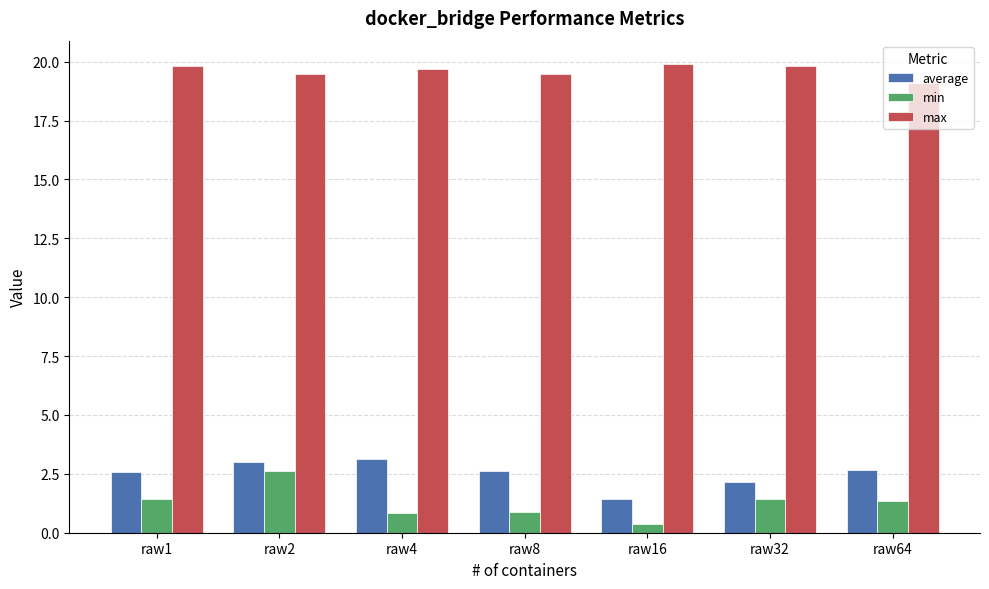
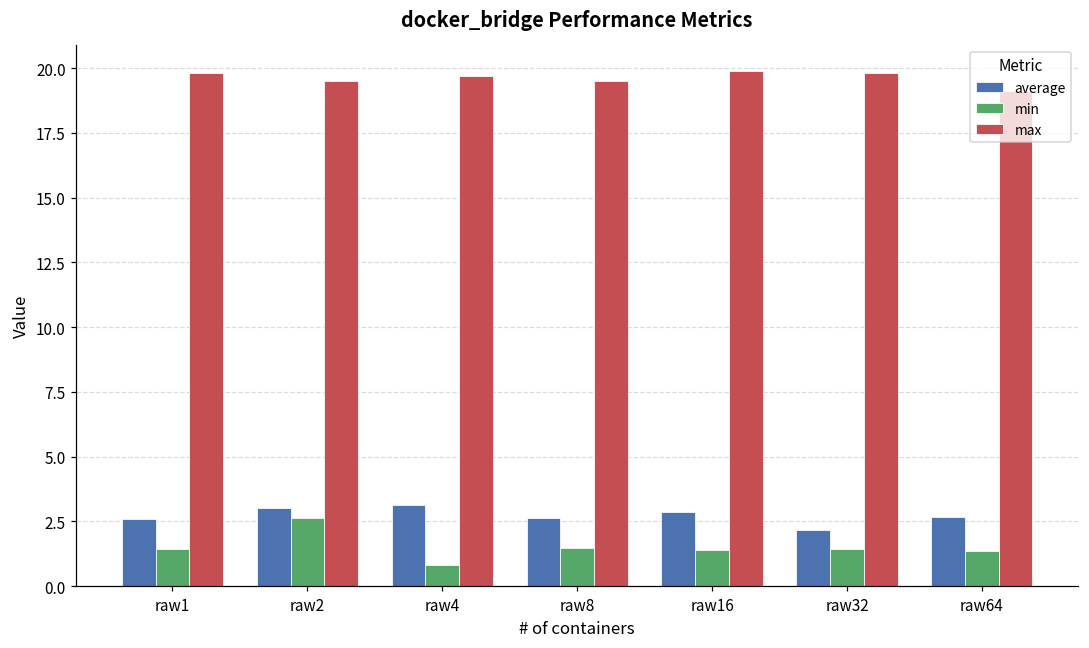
  {
    "average": {
      "raw1": 2.6,
      "raw2": 3.0,
      "raw4": 3.1,
      "raw8": 2.6,
-     "raw16": 1.4,
+     "raw16": 2.9,
      "raw32": 2.2,
      "raw64": 2.7
    },
    "min": {
      "raw1": 1.5,
      "raw2": 2.6,
      "raw4": 0.8,
-     "raw8": 0.9,
-     "raw16": 0.4,
+     "raw8": 1.5,
+     "raw16": 1.4,
      "raw32": 1.4,
      "raw64": 1.3
    },
    "max": {
      "raw1": 19.8,
      "raw2": 19.5,
      "raw4": 19.7,
      "raw8": 19.5,
      "raw16": 19.9,
      "raw32": 19.8
    }
  }
